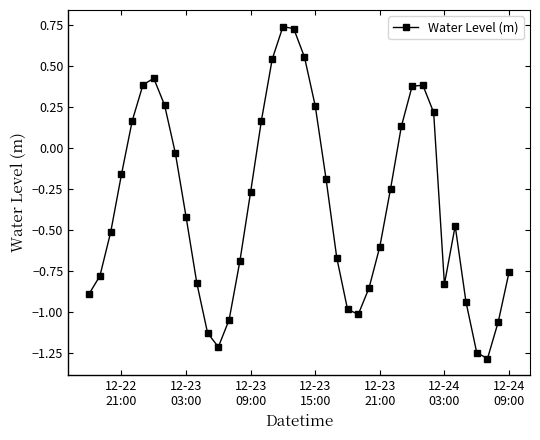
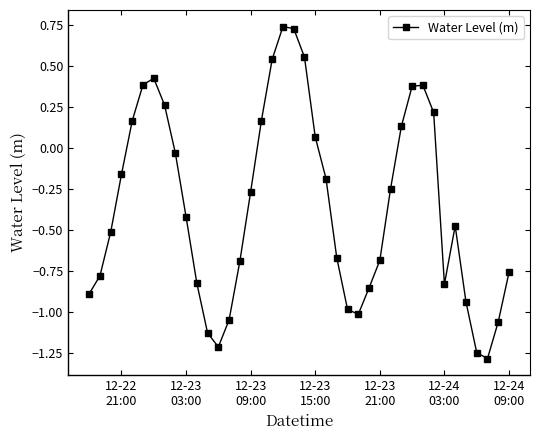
  {
    "12-22 21:00": -0.16,
    "12-23 03:00": -0.42,
    "12-23 09:00": -0.27,
-   "12-23 15:00": 0.25,
-   "12-23 21:00": -0.60,
+   "12-23 15:00": 0.07,
+   "12-23 21:00": -0.69,
    "12-24 03:00": -0.83,
    "12-24 09:00": -0.76
  }
